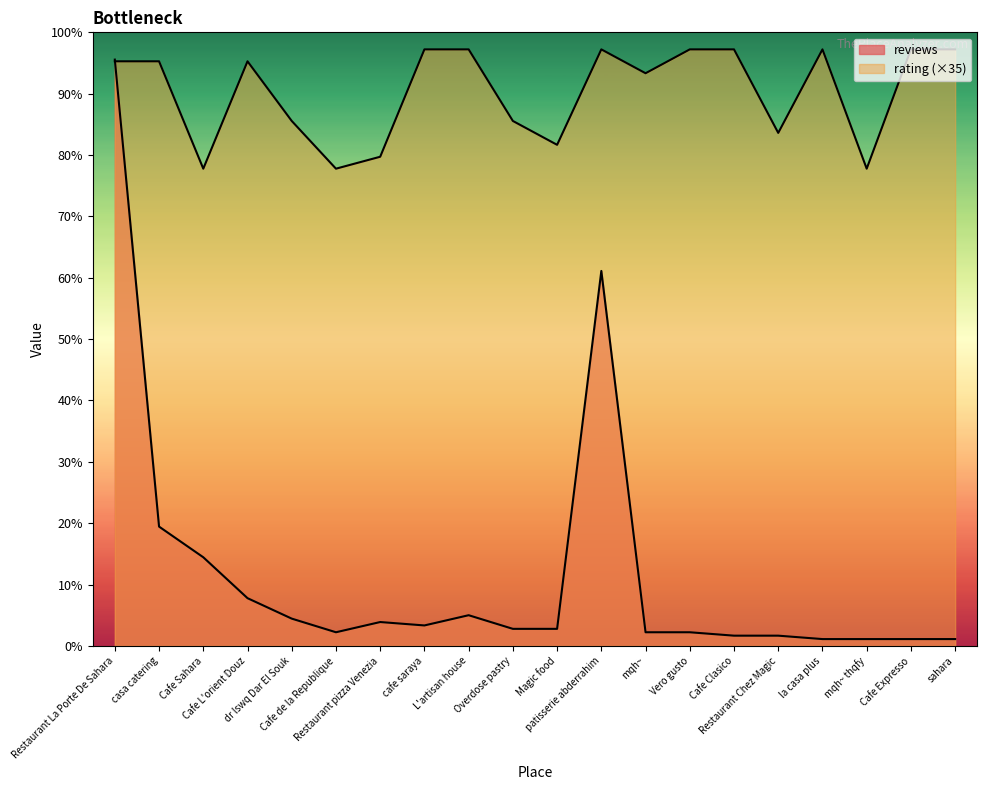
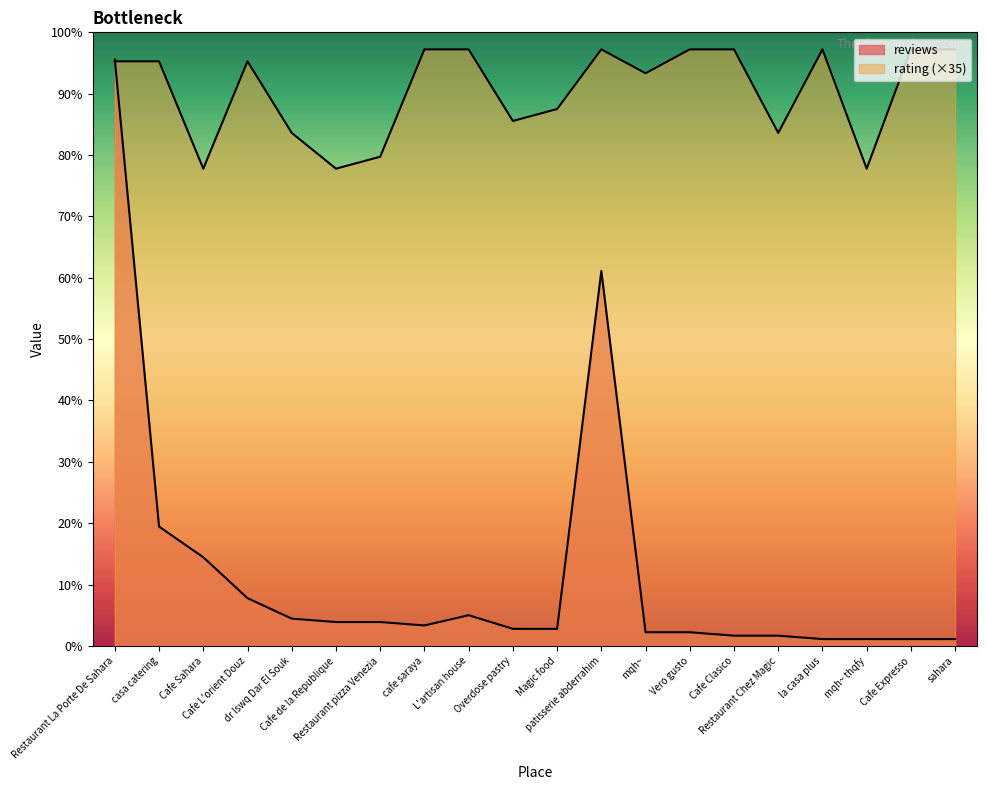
  {
    "reviews": {
      "casa catering": "19%",
      "Cafe Sahara": "14%",
      "Cafe L'orient Douz": "8%",
      "dr lswq Dar El Souk": "4%",
-     "Cafe de la Republique": "2%",
+     "Cafe de la Republique": "4%",
      "Restaurant pizza Venezia": "4%",
      "cafe saraya": "3%",
      "L'artisan house": "5%",
      "Overdose pastry": "3%",
      "Magic food": "3%",
      "patisserie abderrahim": "61%",
      "mqh~": "2%",
      "Vero gusto": "2%",
      "Cafe Clasico": "2%",
      "Restaurant Chez Magic": "2%",
      "la casa plus": "1%",
      "mqh~ thqfy": "1%",
      "Cafe Expresso": "1%",
      "sahara": "1%"
    },
    "rating (×35)": {
      "casa catering": "95%",
      "Cafe Sahara": "78%",
      "Cafe L'orient Douz": "95%",
-     "dr lswq Dar El Souk": "86%",
+     "dr lswq Dar El Souk": "84%",
      "Cafe de la Republique": "78%",
      "Restaurant pizza Venezia": "80%",
      "cafe saraya": "97%",
      "L'artisan house": "97%",
      "Overdose pastry": "86%",
-     "Magic food": "82%",
+     "Magic food": "88%",
      "patisserie abderrahim": "97%",
      "mqh~": "93%",
      "Vero gusto": "97%",
      "Cafe Clasico": "97%",
      "Restaurant Chez Magic": "84%",
      "la casa plus": "97%",
      "mqh~ thqfy": "78%"
    }
  }
